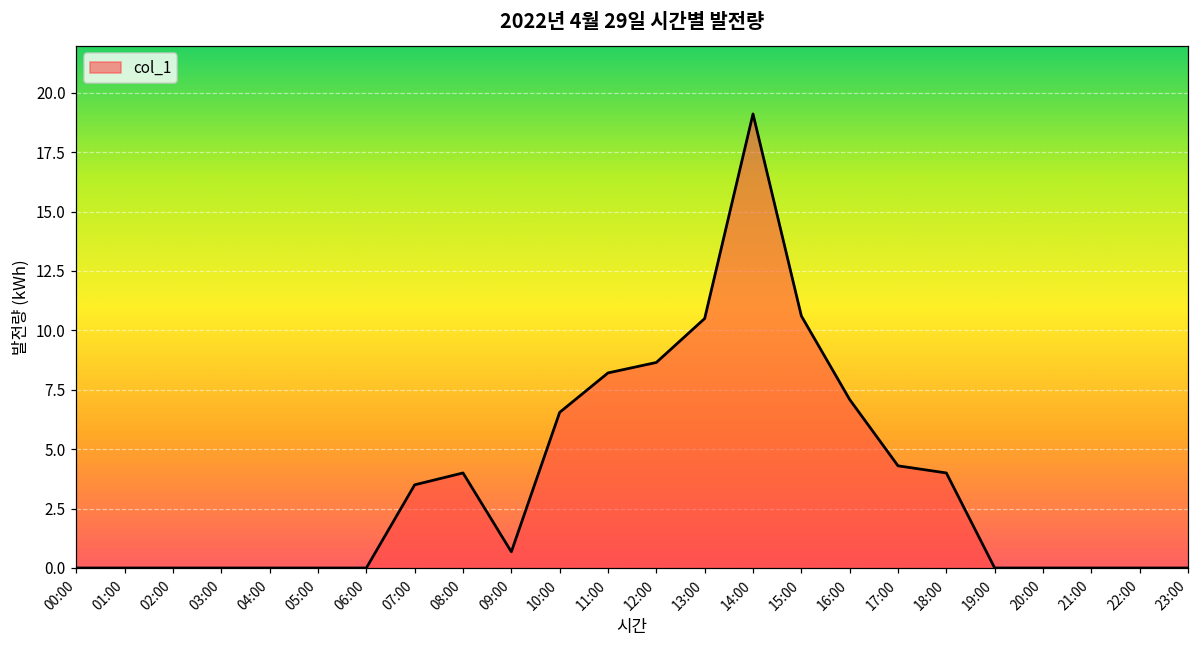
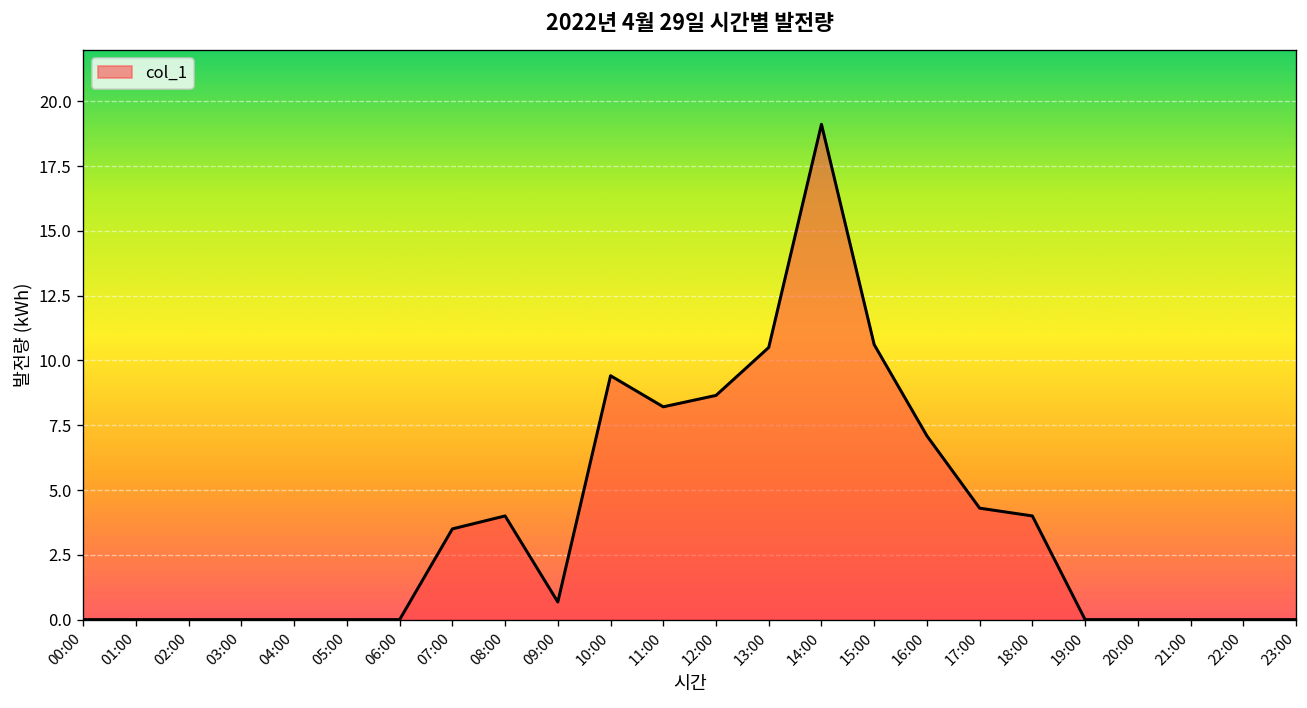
  {
    "00:00": 0.0,
    "01:00": 0.0,
    "02:00": 0.0,
    "03:00": 0.0,
    "04:00": 0.0,
    "05:00": 0.0,
    "06:00": 0.0,
    "07:00": 3.5,
    "08:00": 4.0,
    "09:00": 0.7,
-   "10:00": 6.6,
+   "10:00": 9.4,
    "11:00": 8.2,
    "12:00": 8.7,
    "13:00": 10.5,
    "14:00": 19.1,
    "15:00": 10.6,
    "16:00": 7.1,
    "17:00": 4.3,
    "18:00": 4.0,
    "19:00": 0.0,
    "20:00": 0.0,
    "21:00": 0.0,
    "22:00": 0.0,
    "23:00": 0.0
  }
